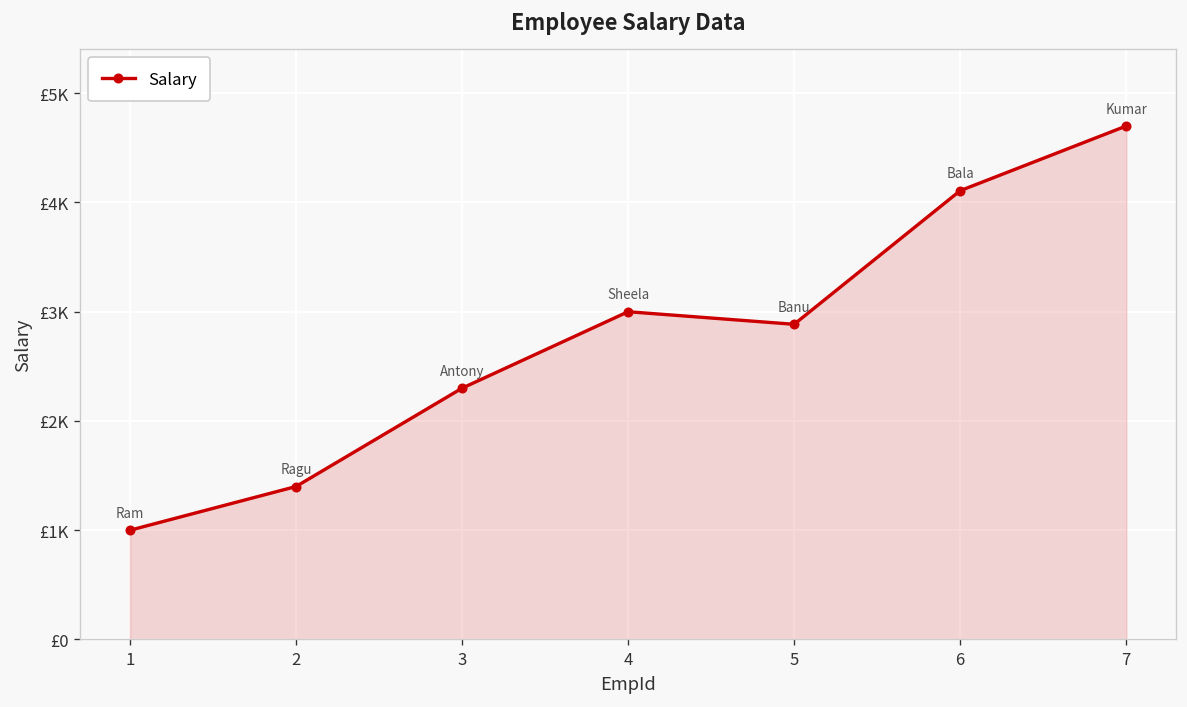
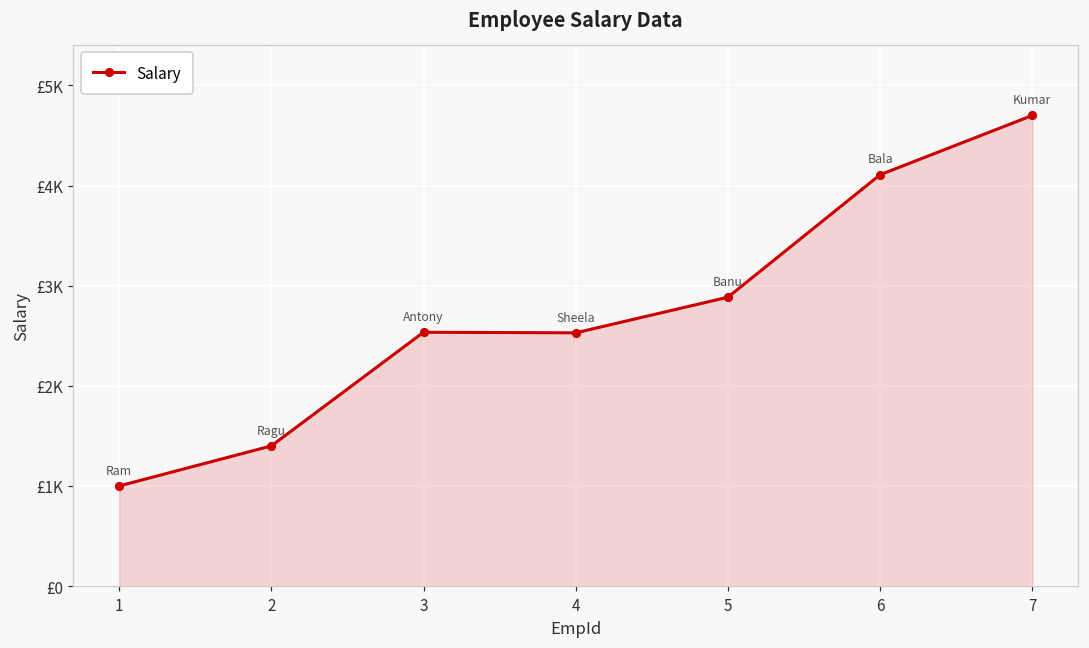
  {
    "1": "£1000",
    "2": "£1400",
-   "3": "£2300",
-   "4": "£3000",
+   "3": "£2500",
+   "4": "£2500",
    "5": "£2900",
    "6": "£4100",
    "7": "£4700"
  }
